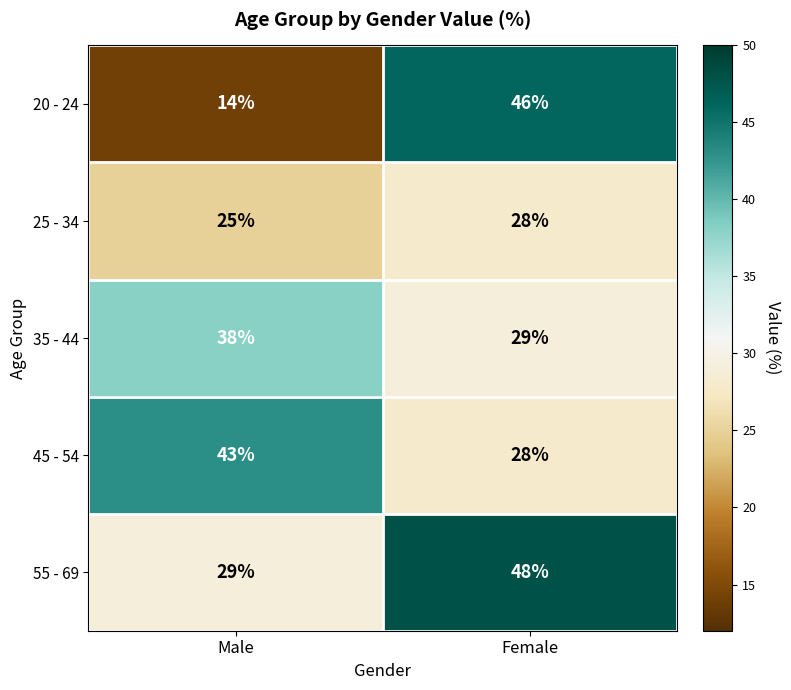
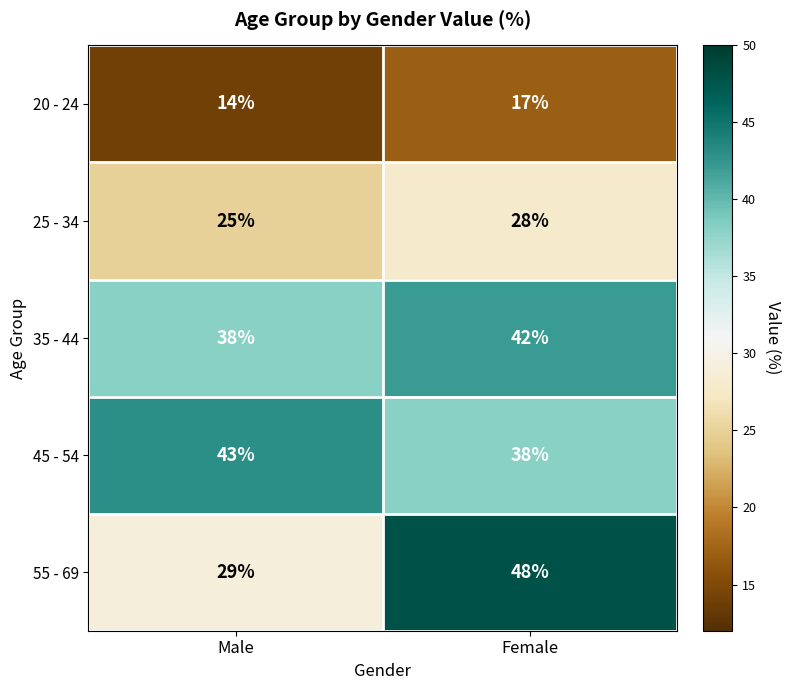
  {
    "20 - 24": {
      "Male": "14%",
-     "Female": "46%"
+     "Female": "17%"
    },
    "25 - 34": {
      "Male": "25%",
      "Female": "28%"
    },
    "35 - 44": {
      "Male": "38%",
-     "Female": "29%"
+     "Female": "42%"
    },
    "45 - 54": {
      "Male": "43%",
-     "Female": "28%"
+     "Female": "38%"
    },
    "55 - 69": {
      "Male": "29%",
      "Female": "48%"
    }
  }
